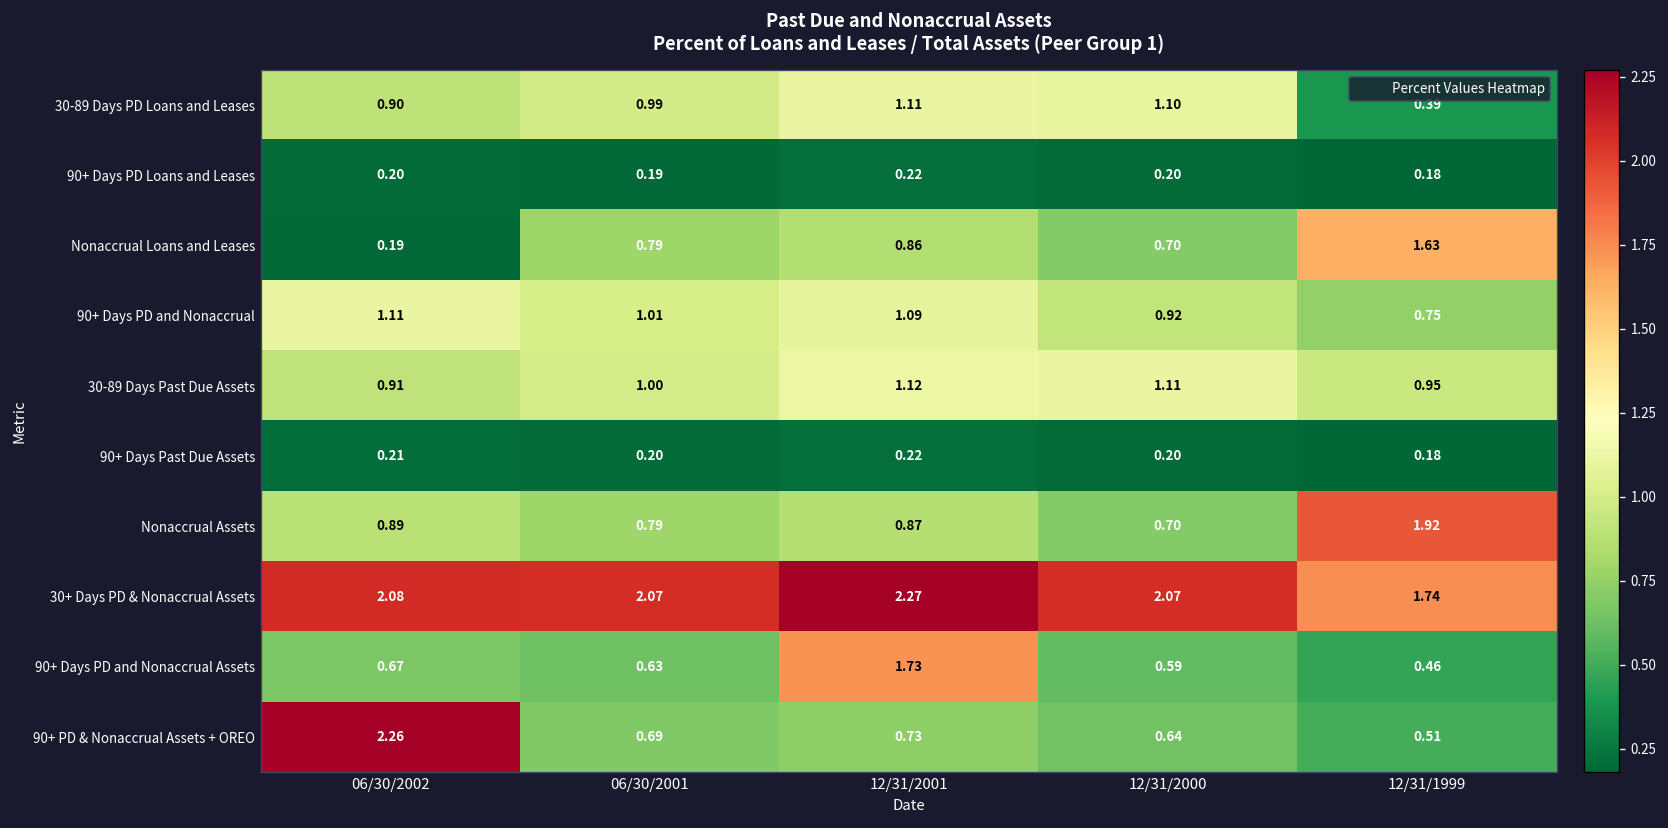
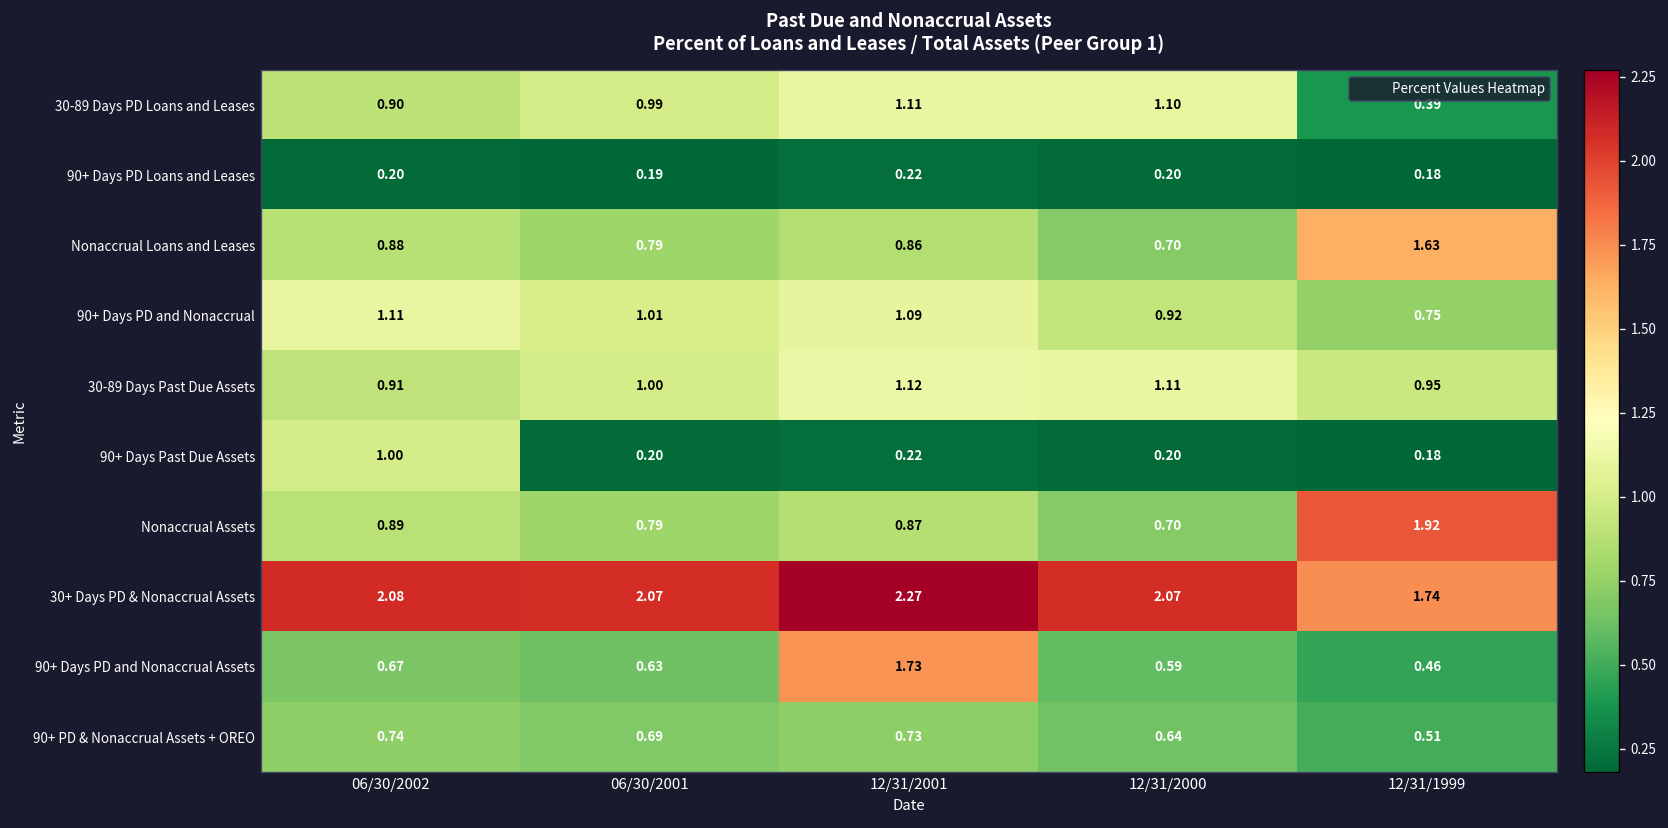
  {
    "30-89 Days PD Loans and Leases": {
      "06/30/2002": 0.90,
      "06/30/2001": 0.99,
      "12/31/2001": 1.11,
      "12/31/2000": 1.10
    },
    "90+ Days PD Loans and Leases": {
      "06/30/2002": 0.20,
      "06/30/2001": 0.19,
      "12/31/2001": 0.22,
      "12/31/2000": 0.20,
      "12/31/1999": 0.18
    },
    "Nonaccrual Loans and Leases": {
-     "06/30/2002": 0.19,
+     "06/30/2002": 0.88,
      "06/30/2001": 0.79,
      "12/31/2001": 0.86,
      "12/31/2000": 0.70,
      "12/31/1999": 1.63
    },
    "90+ Days PD and Nonaccrual": {
      "06/30/2002": 1.11,
      "06/30/2001": 1.01,
      "12/31/2001": 1.09,
      "12/31/2000": 0.92,
      "12/31/1999": 0.75
    },
    "30-89 Days Past Due Assets": {
      "06/30/2002": 0.91,
      "06/30/2001": 1.00,
      "12/31/2001": 1.12,
      "12/31/2000": 1.11,
      "12/31/1999": 0.95
    },
    "90+ Days Past Due Assets": {
-     "06/30/2002": 0.21,
+     "06/30/2002": 1.00,
      "06/30/2001": 0.20,
      "12/31/2001": 0.22,
      "12/31/2000": 0.20,
      "12/31/1999": 0.18
    },
    "Nonaccrual Assets": {
      "06/30/2002": 0.89,
      "06/30/2001": 0.79,
      "12/31/2001": 0.87,
      "12/31/2000": 0.70,
      "12/31/1999": 1.92
    },
    "30+ Days PD & Nonaccrual Assets": {
      "06/30/2002": 2.08,
      "06/30/2001": 2.07,
      "12/31/2001": 2.27,
      "12/31/2000": 2.07,
      "12/31/1999": 1.74
    },
    "90+ Days PD and Nonaccrual Assets": {
      "06/30/2002": 0.67,
      "06/30/2001": 0.63,
      "12/31/2001": 1.73,
      "12/31/2000": 0.59,
      "12/31/1999": 0.46
    },
    "90+ PD & Nonaccrual Assets + OREO": {
-     "06/30/2002": 2.26,
+     "06/30/2002": 0.74,
      "06/30/2001": 0.69,
      "12/31/2001": 0.73,
      "12/31/2000": 0.64,
      "12/31/1999": 0.51
    }
  }
